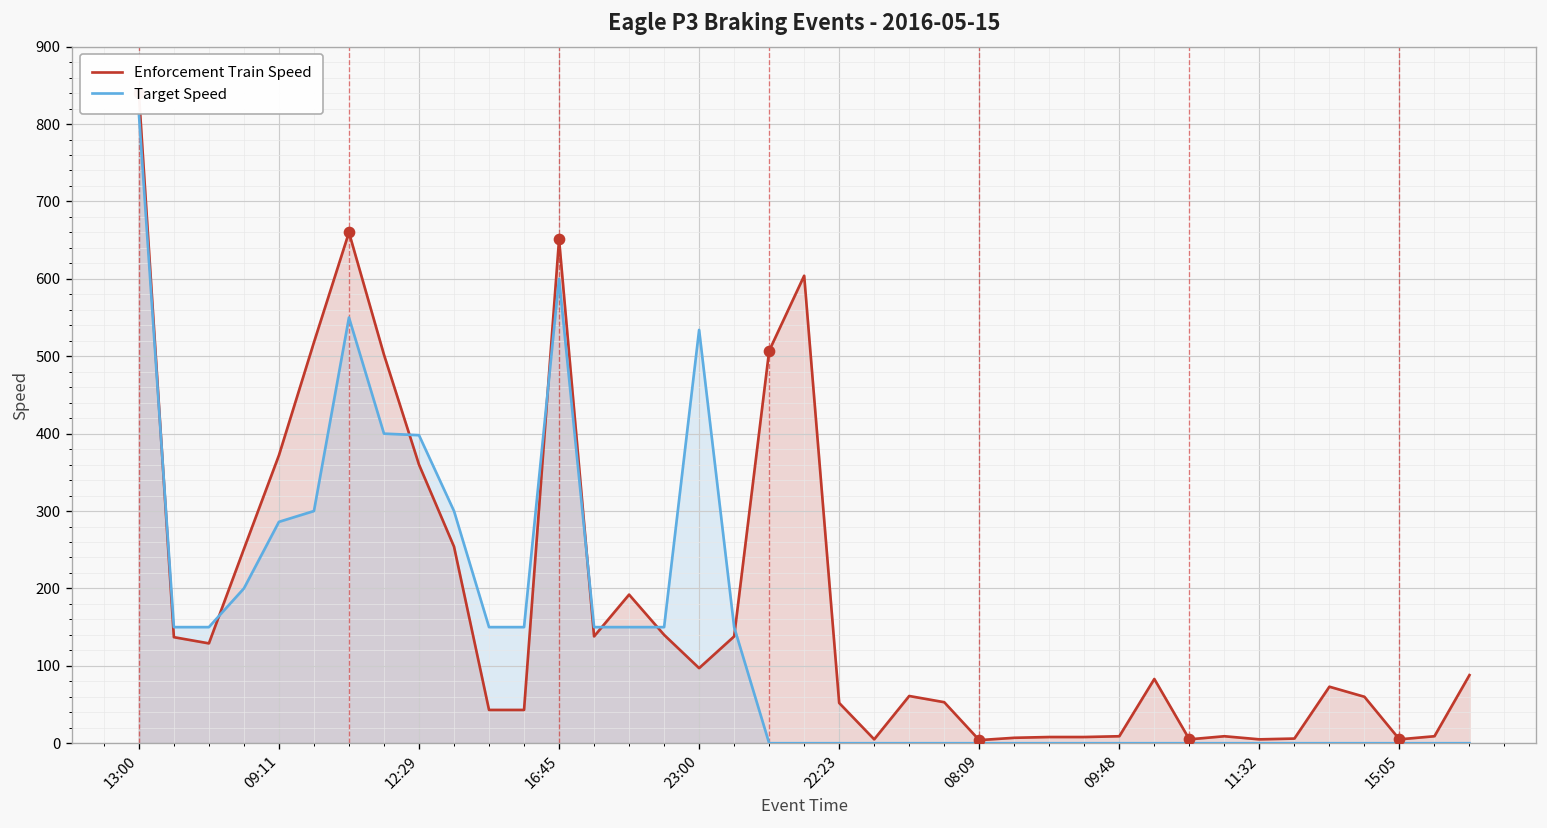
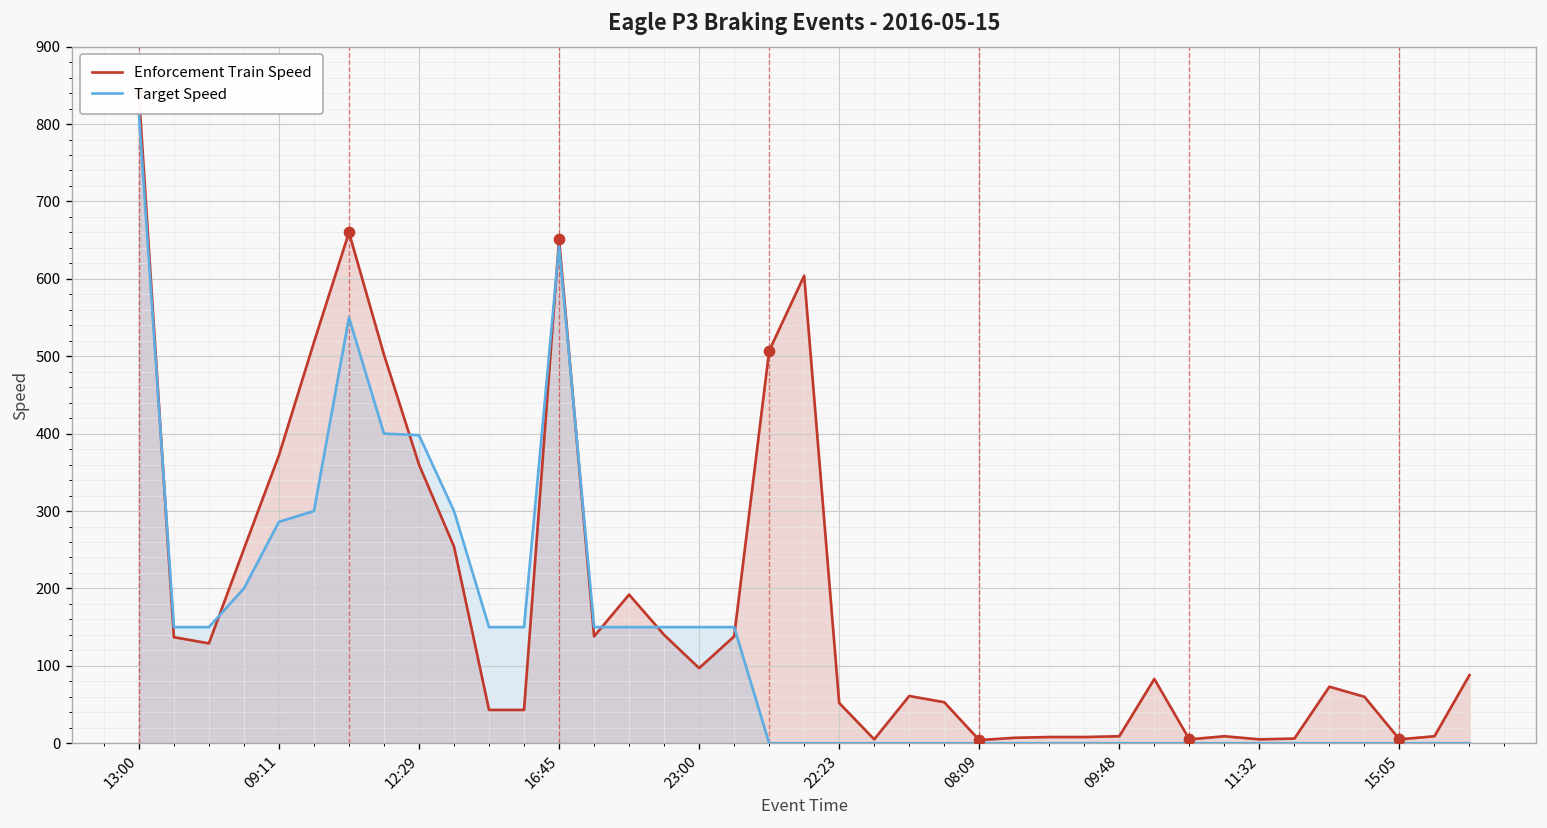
  {
    "Target Speed": {
      "09:11": 290,
      "12:29": 400,
-     "16:45": 600,
-     "23:00": 530,
+     "16:45": 640,
+     "23:00": 150,
      "22:23": 0,
      "09:48": 0,
      "11:32": 0,
      "15:05": 0
    }
  }
